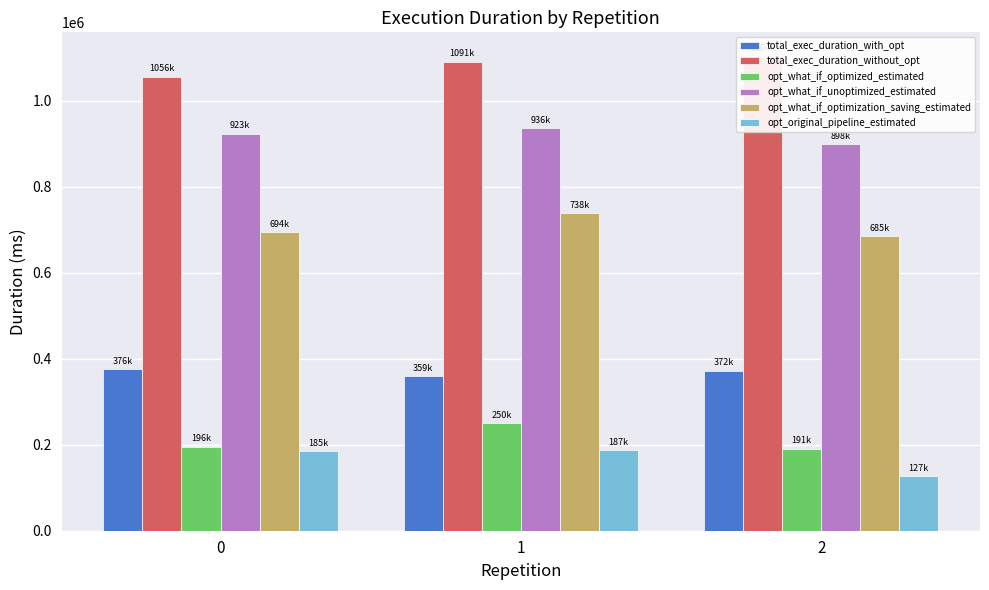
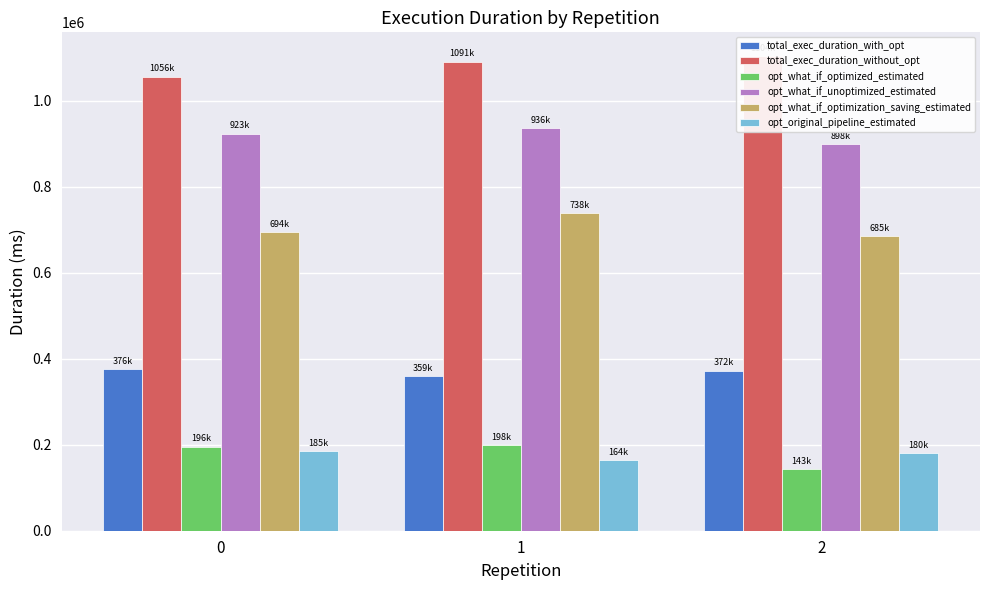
  {
    "total_exec_duration_with_opt": {
      "0": "376k",
      "1": "359k",
      "2": "372k"
    },
    "total_exec_duration_without_opt": {
      "0": "1056k",
      "1": "1091k"
    },
    "opt_what_if_optimized_estimated": {
      "0": "196k",
-     "1": "250k",
-     "2": "191k"
+     "1": "198k",
+     "2": "143k"
    },
    "opt_what_if_unoptimized_estimated": {
      "0": "923k",
      "1": "936k",
      "2": "898k"
    },
    "opt_what_if_optimization_saving_estimated": {
      "0": "694k",
      "1": "738k",
      "2": "685k"
    },
    "opt_original_pipeline_estimated": {
      "0": "185k",
-     "1": "187k",
-     "2": "127k"
+     "1": "164k",
+     "2": "180k"
    }
  }
